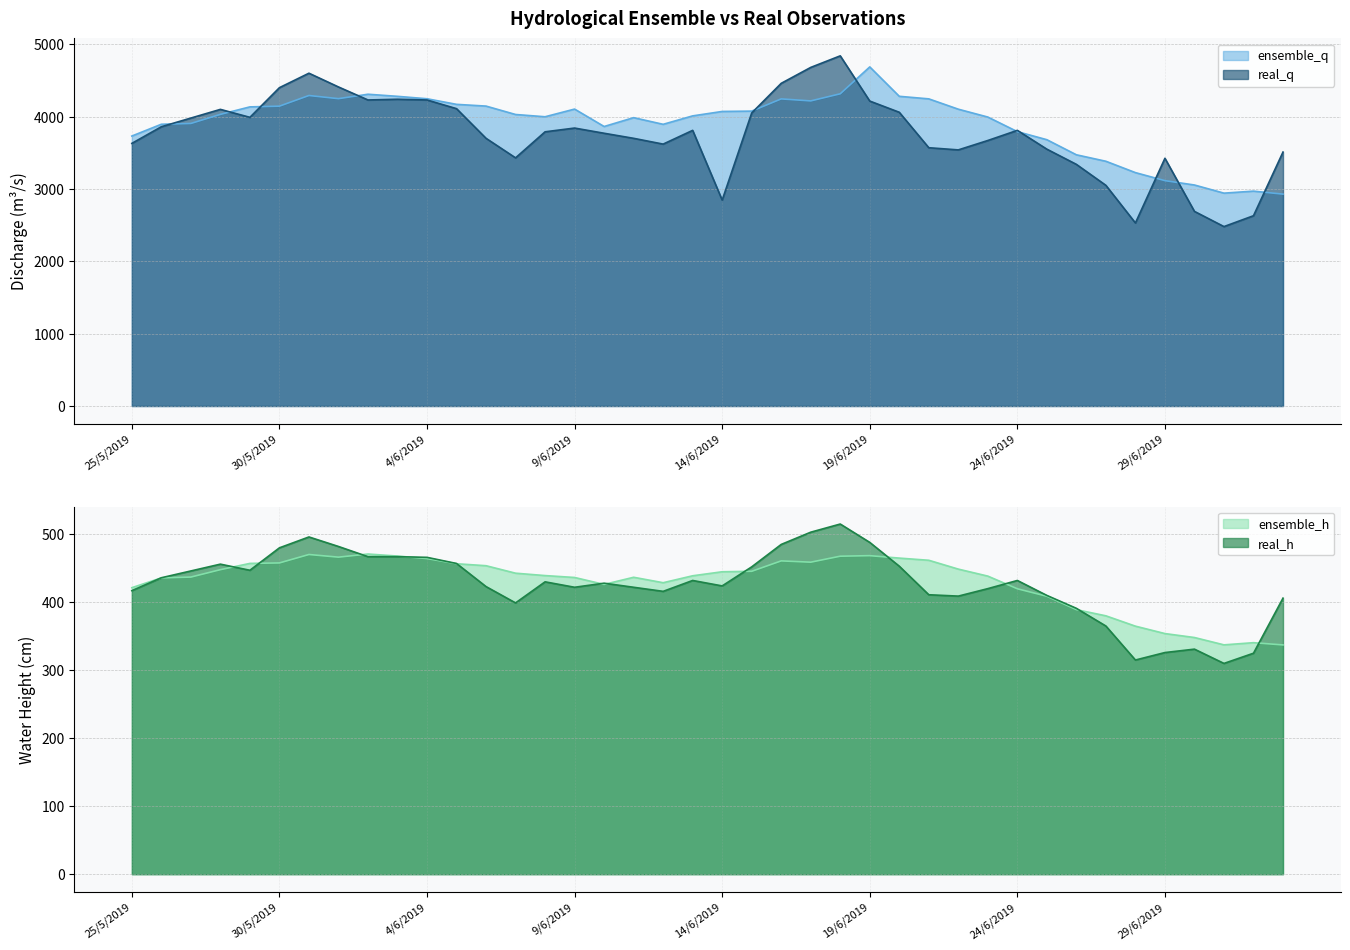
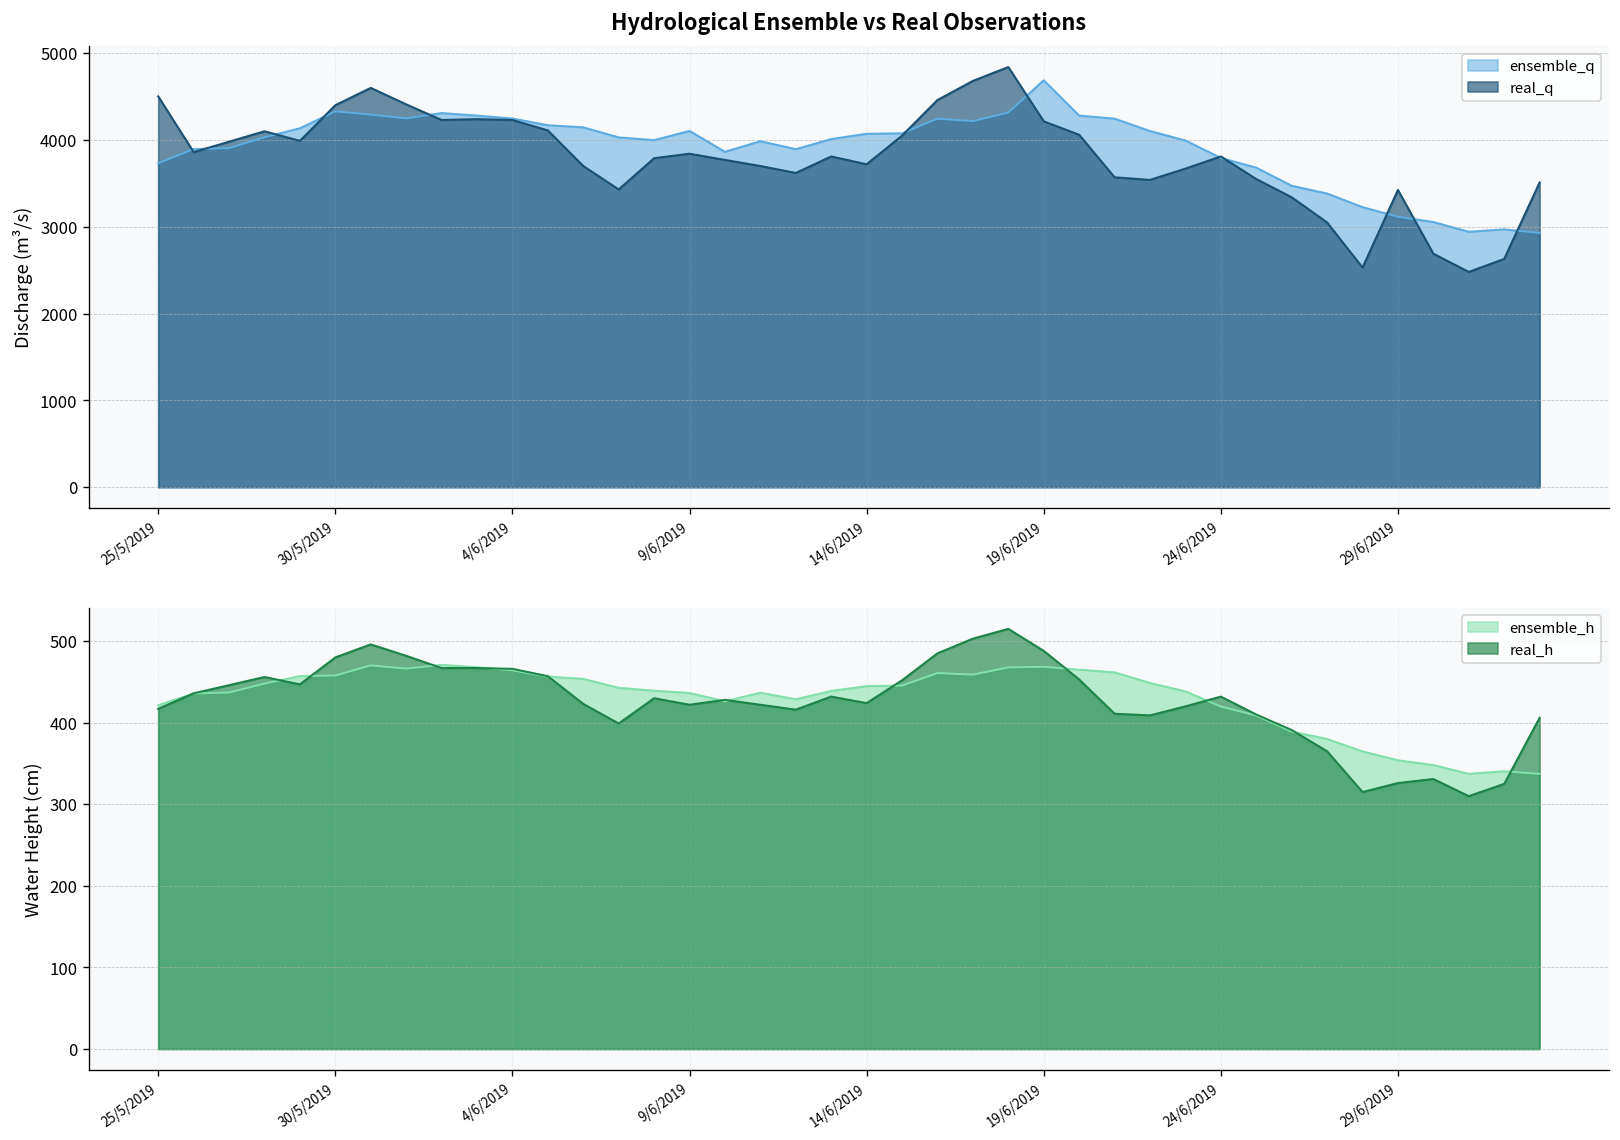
  {
    "Hydrological Ensemble vs Real Observations": {
      "ensemble_q": {
        "25/5/2019": 3700,
-       "30/5/2019": 4100,
+       "30/5/2019": 4300,
        "9/6/2019": 4100,
        "14/6/2019": 4100,
        "19/6/2019": 4700,
        "29/6/2019": 3100
      },
      "real_q": {
-       "25/5/2019": 3600,
+       "25/5/2019": 4500,
        "30/5/2019": 4400,
        "9/6/2019": 3800,
-       "14/6/2019": 2800,
+       "14/6/2019": 3700,
        "19/6/2019": 4200,
        "29/6/2019": 3400
      }
    }
  }
